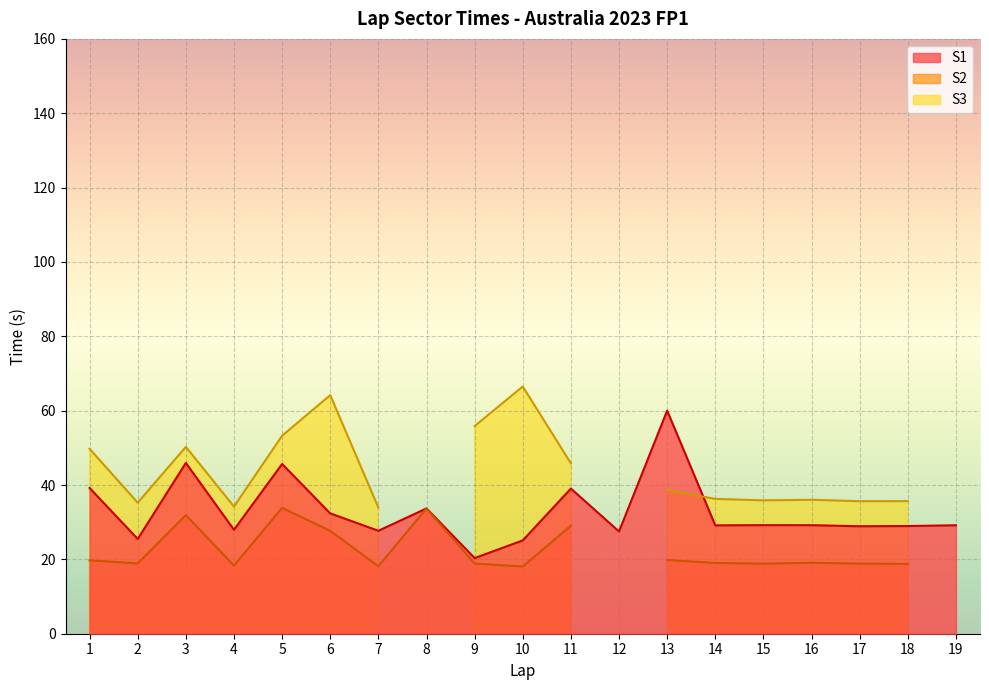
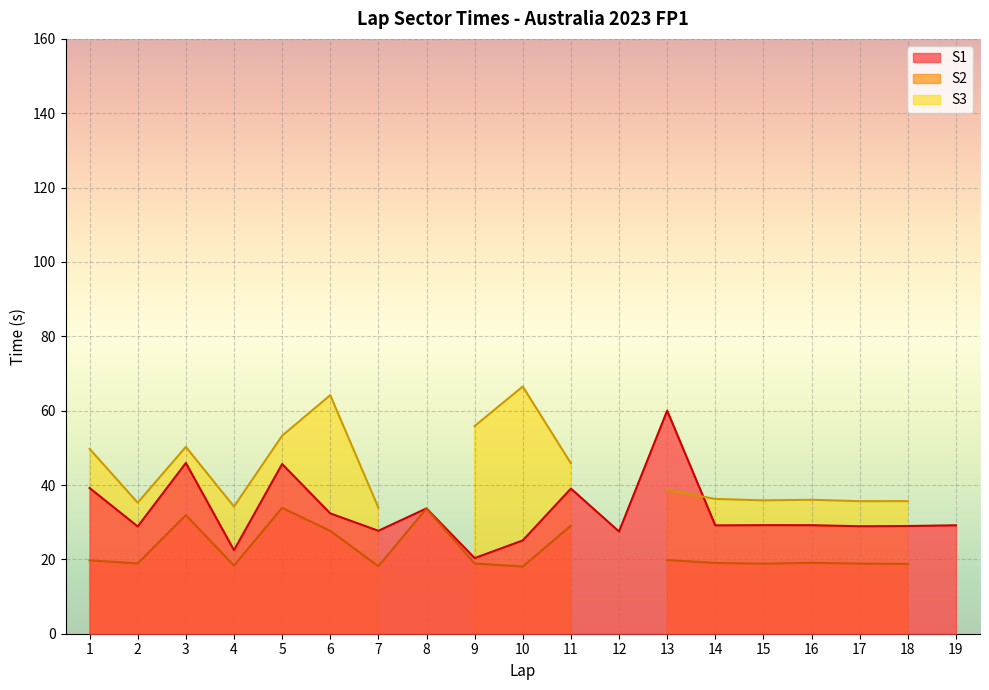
  {
    "S1": {
      "1": 39,
-     "2": 25,
+     "2": 29,
      "3": 46,
-     "4": 28,
+     "4": 22,
      "5": 46,
      "6": 32,
      "7": 28,
      "9": 20,
      "10": 25,
      "11": 39,
      "12": 28,
      "13": 60,
      "14": 29,
      "15": 29,
      "16": 29,
      "17": 29,
      "18": 29,
      "19": 29
    }
  }
